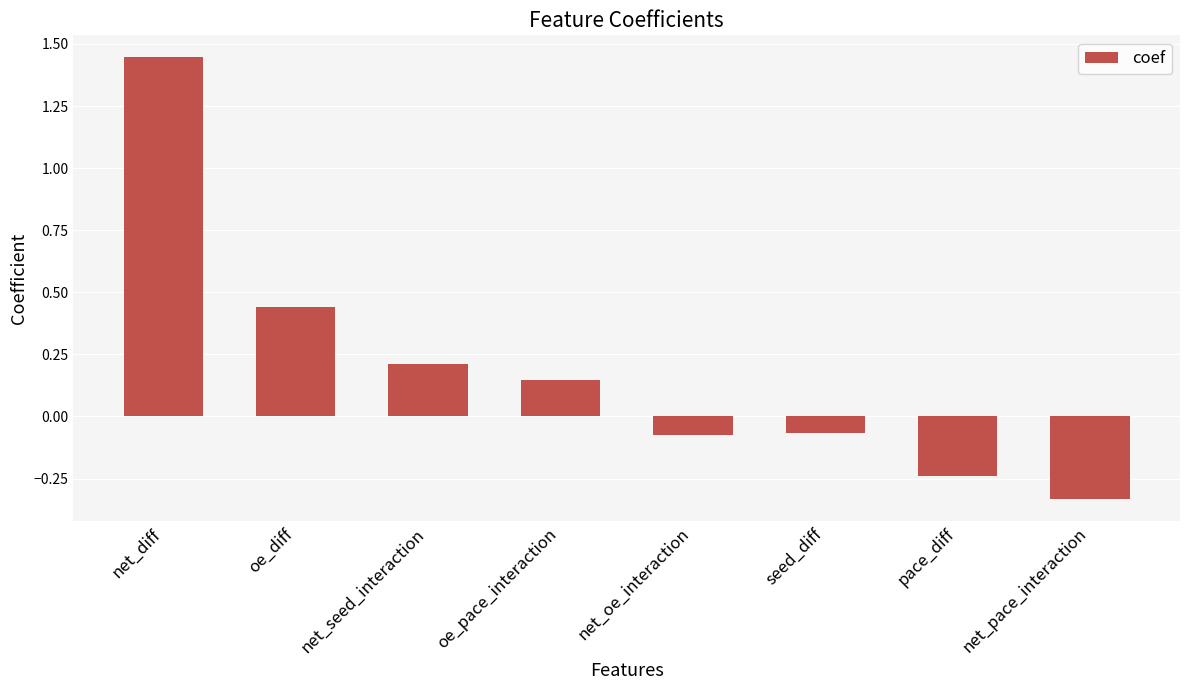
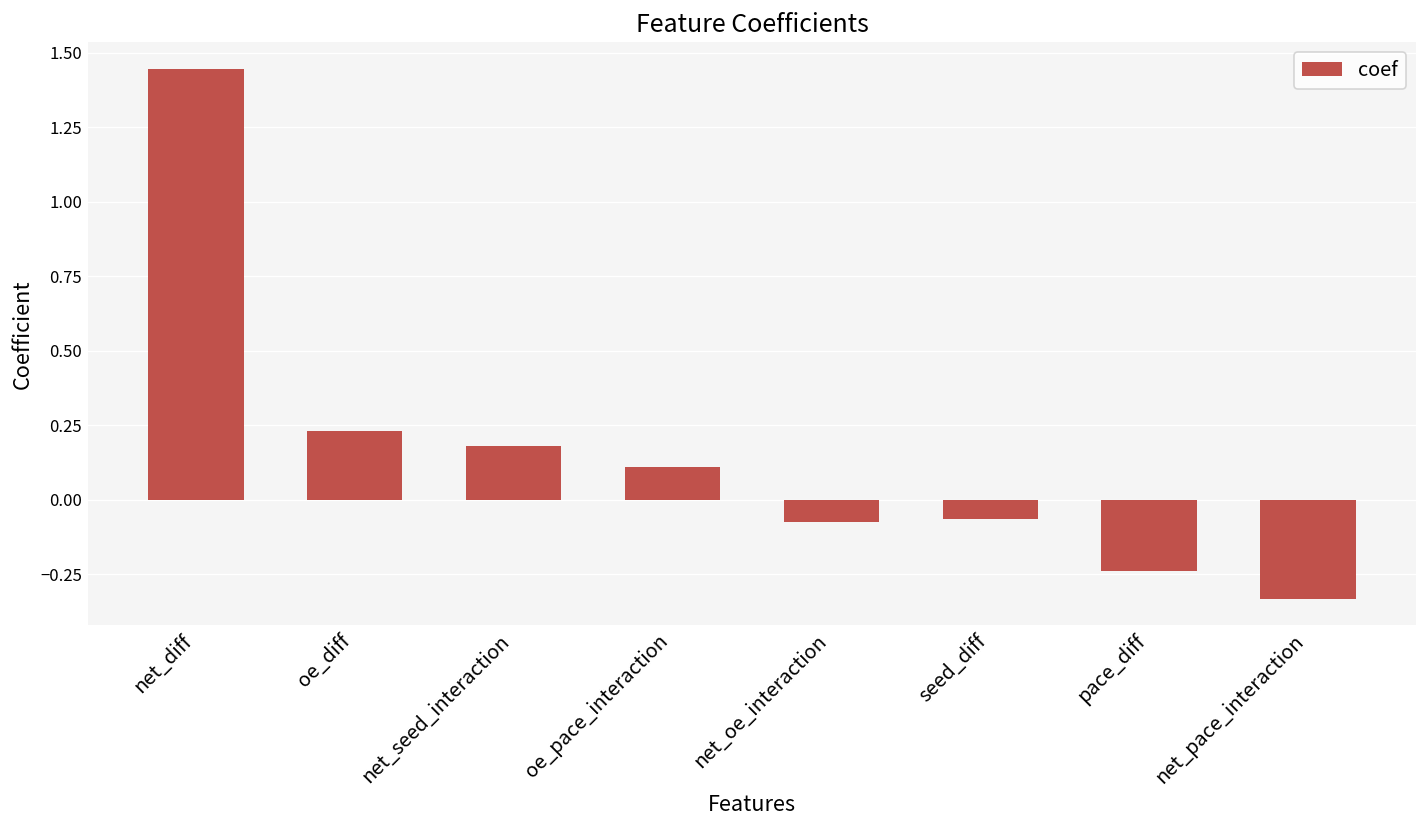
  {
    "net_diff": 1.45,
-   "oe_diff": 0.44,
-   "net_seed_interaction": 0.21,
-   "oe_pace_interaction": 0.15,
+   "oe_diff": 0.23,
+   "net_seed_interaction": 0.18,
+   "oe_pace_interaction": 0.11,
    "net_oe_interaction": -0.08,
    "seed_diff": -0.07,
    "pace_diff": -0.24,
    "net_pace_interaction": -0.33
  }
